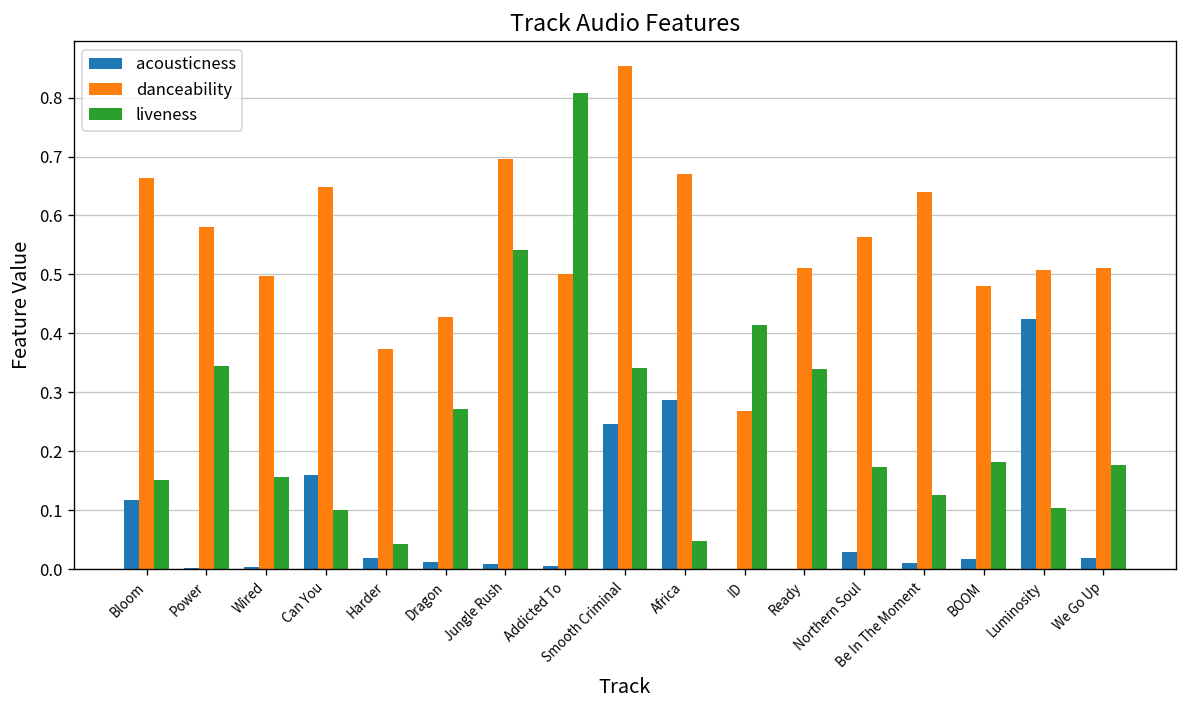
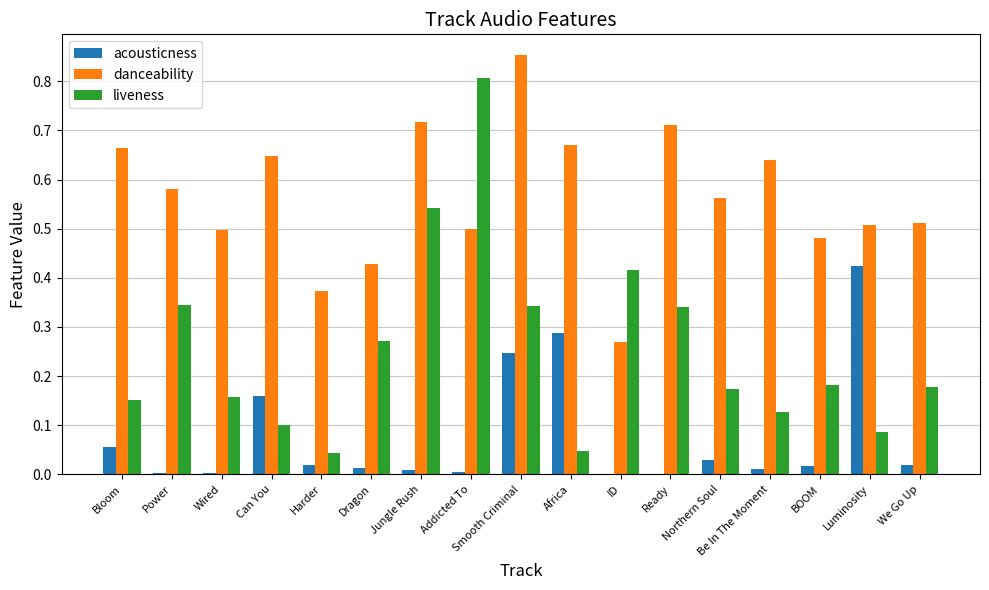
  {
    "acousticness": {
-     "Bloom": 0.12,
+     "Bloom": 0.06,
      "Can You": 0.16,
      "Harder": 0.02,
      "Dragon": 0.01,
      "Jungle Rush": 0.01,
      "Addicted To": 0.01,
      "Smooth Criminal": 0.25,
      "Africa": 0.29,
      "Northern Soul": 0.03,
      "Be In The Moment": 0.01,
      "BOOM": 0.02,
      "Luminosity": 0.43,
      "We Go Up": 0.02
    },
    "danceability": {
      "Bloom": 0.66,
      "Power": 0.58,
      "Wired": 0.50,
      "Can You": 0.65,
      "Harder": 0.37,
      "Dragon": 0.43,
-     "Jungle Rush": 0.70,
+     "Jungle Rush": 0.72,
      "Addicted To": 0.50,
      "Smooth Criminal": 0.85,
      "Africa": 0.67,
      "ID": 0.27,
-     "Ready": 0.51,
+     "Ready": 0.71,
      "Northern Soul": 0.56,
      "Be In The Moment": 0.64,
      "BOOM": 0.48,
      "Luminosity": 0.51,
      "We Go Up": 0.51
    },
    "liveness": {
      "Bloom": 0.15,
      "Power": 0.35,
      "Wired": 0.16,
      "Can You": 0.10,
      "Harder": 0.04,
      "Dragon": 0.27,
      "Jungle Rush": 0.54,
      "Addicted To": 0.81,
      "Smooth Criminal": 0.34,
      "Africa": 0.05,
      "ID": 0.42,
      "Ready": 0.34,
      "Northern Soul": 0.17,
      "Be In The Moment": 0.13,
      "BOOM": 0.18,
-     "Luminosity": 0.10,
+     "Luminosity": 0.09,
      "We Go Up": 0.18
    }
  }
